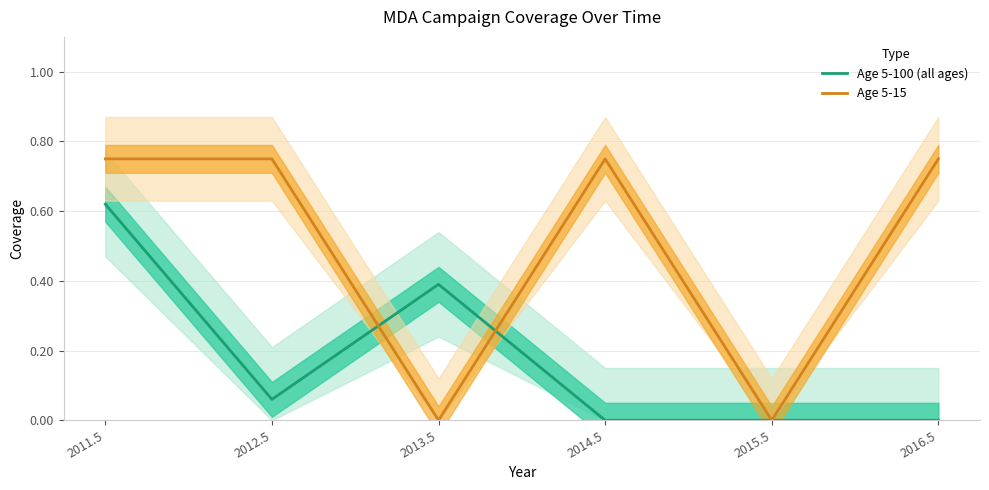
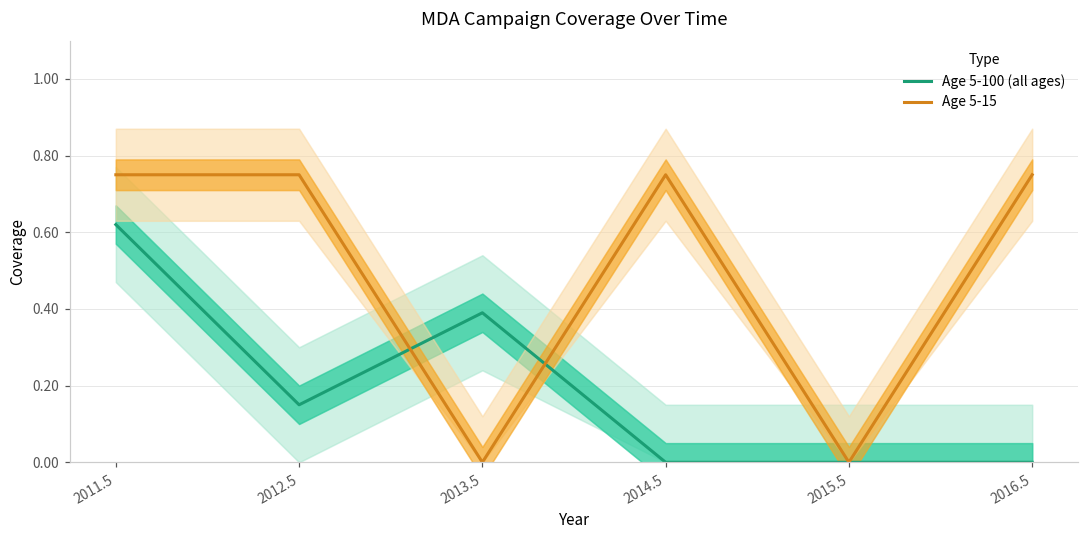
  {
    "Age 5-100 (all ages)": {
      "2011.5": 0.62,
-     "2012.5": 0.06,
+     "2012.5": 0.15,
      "2013.5": 0.39,
      "2014.5": 0.00,
      "2016.5": 0.00
    }
  }
